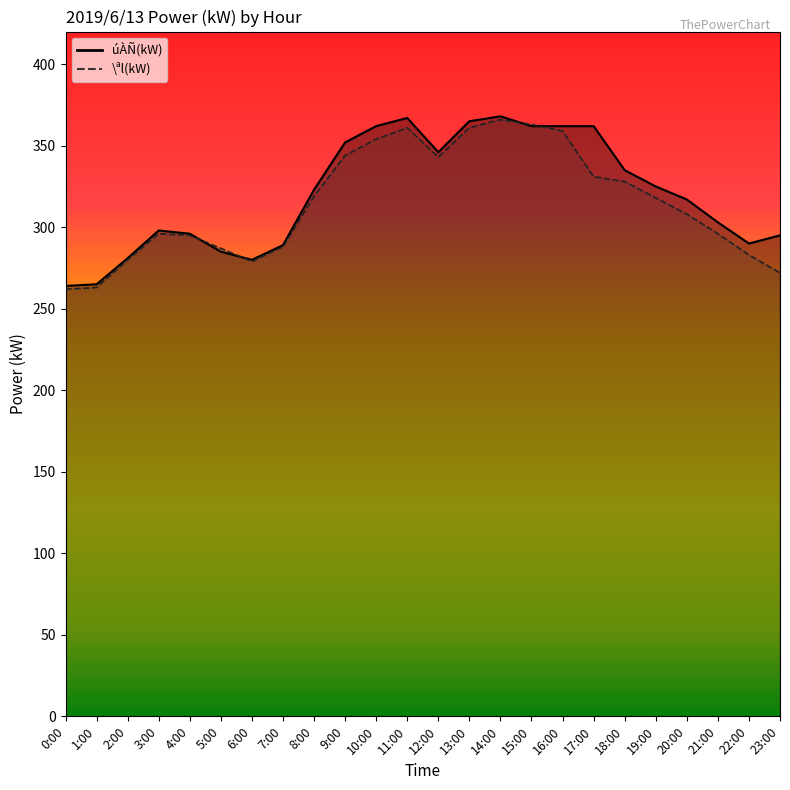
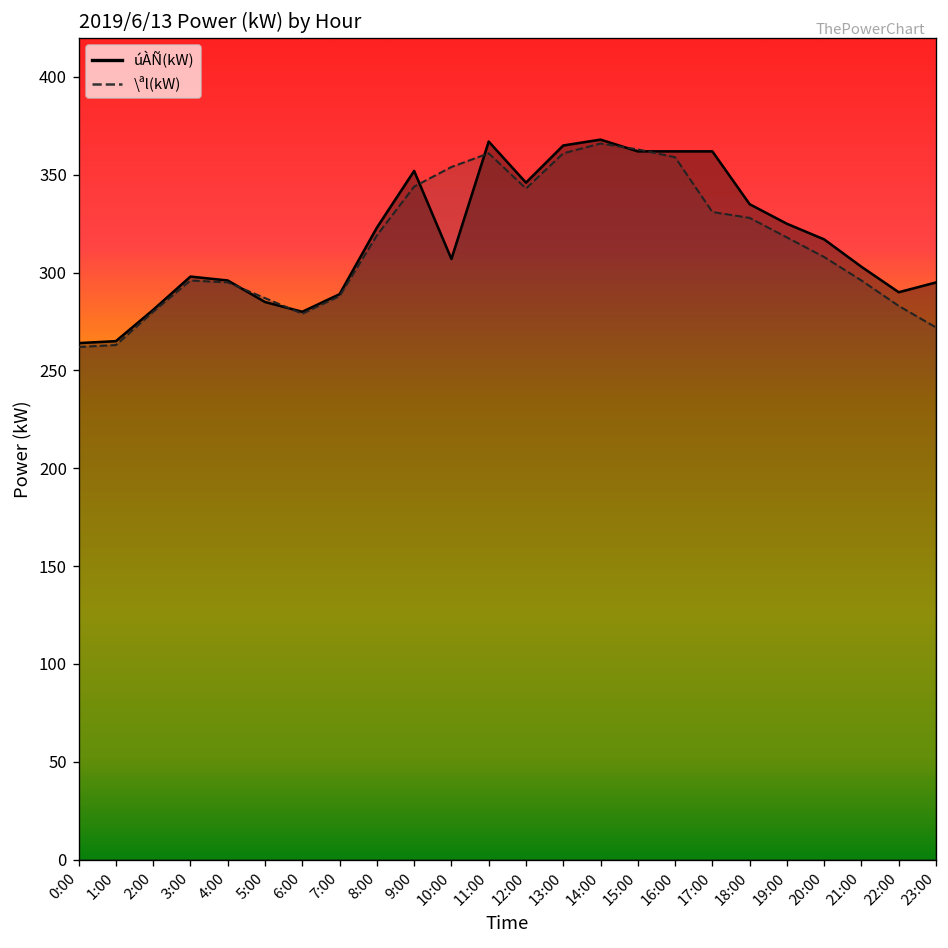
  {
    "úÀÑ(kW)": {
      "0:00": 264,
      "1:00": 265,
      "3:00": 298,
      "5:00": 285,
      "8:00": 323,
      "9:00": 352,
-     "10:00": 362,
+     "10:00": 307,
      "11:00": 367,
      "12:00": 346,
      "13:00": 365,
      "14:00": 368,
      "16:00": 362,
      "17:00": 362,
      "18:00": 335,
      "19:00": 325,
      "20:00": 317,
      "21:00": 303,
      "22:00": 290,
      "23:00": 295
    },
    "\\ªl(kW)": {
      "0:00": 262,
      "1:00": 263,
      "3:00": 296,
      "5:00": 287,
      "8:00": 319,
      "9:00": 344,
      "10:00": 354,
      "11:00": 361,
      "12:00": 343,
      "13:00": 361,
      "14:00": 366,
      "16:00": 359,
      "17:00": 331,
      "18:00": 328,
      "19:00": 318,
      "20:00": 308,
      "21:00": 296,
      "22:00": 283,
      "23:00": 272
    }
  }
